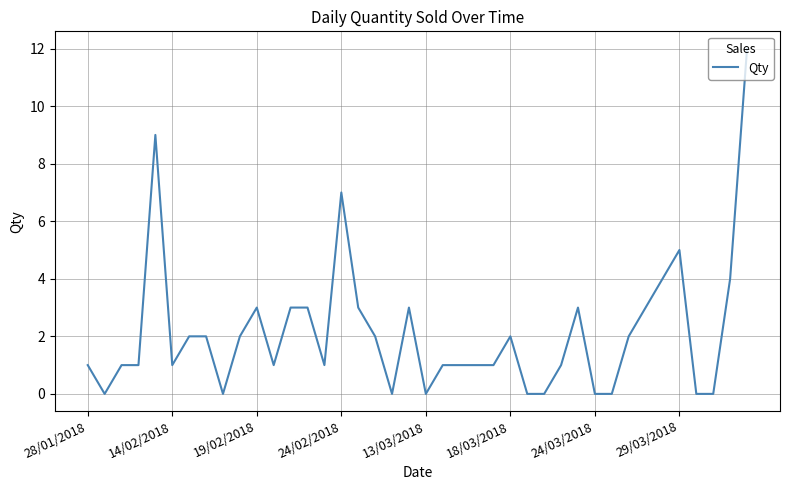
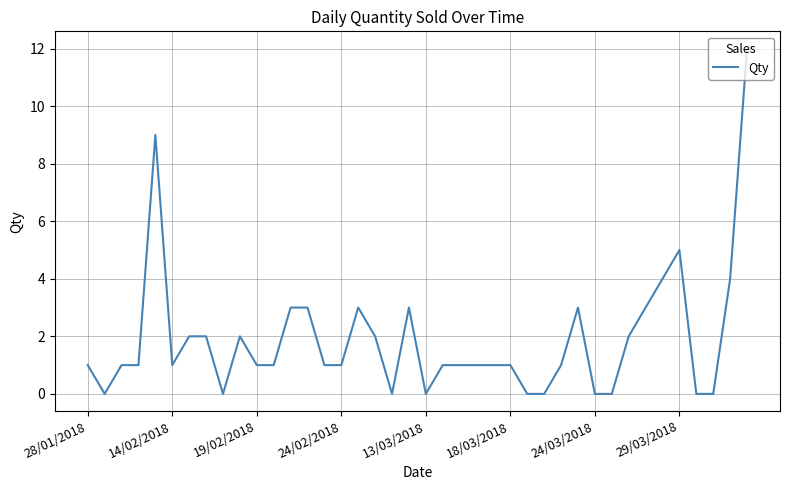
  {
    "28/01/2018": 1,
    "14/02/2018": 1,
-   "19/02/2018": 3,
-   "24/02/2018": 7,
+   "19/02/2018": 1,
+   "24/02/2018": 1,
    "13/03/2018": 0,
-   "18/03/2018": 2,
+   "18/03/2018": 1,
    "24/03/2018": 0,
    "29/03/2018": 5
  }
